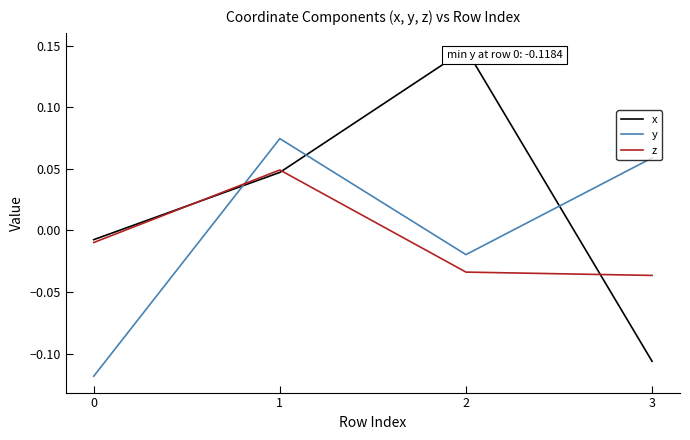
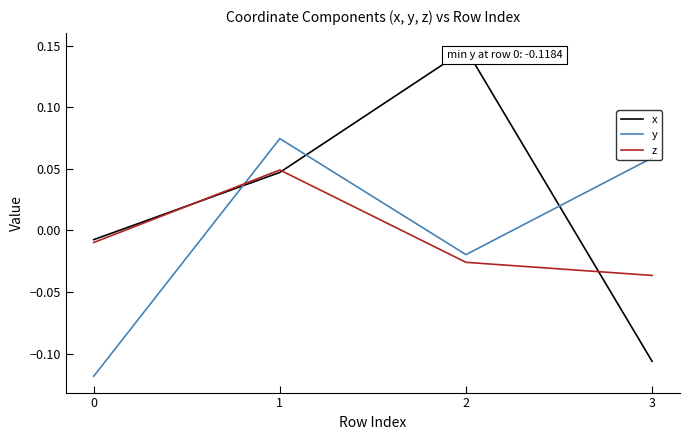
  {
    "x": {
      "0": -0.007,
      "3": -0.106
    },
    "y": {
      "0": -0.118,
      "1": 0.075,
      "2": -0.020
    },
    "z": {
      "0": -0.010,
-     "2": -0.034,
+     "2": -0.026,
      "3": -0.037
    }
  }
